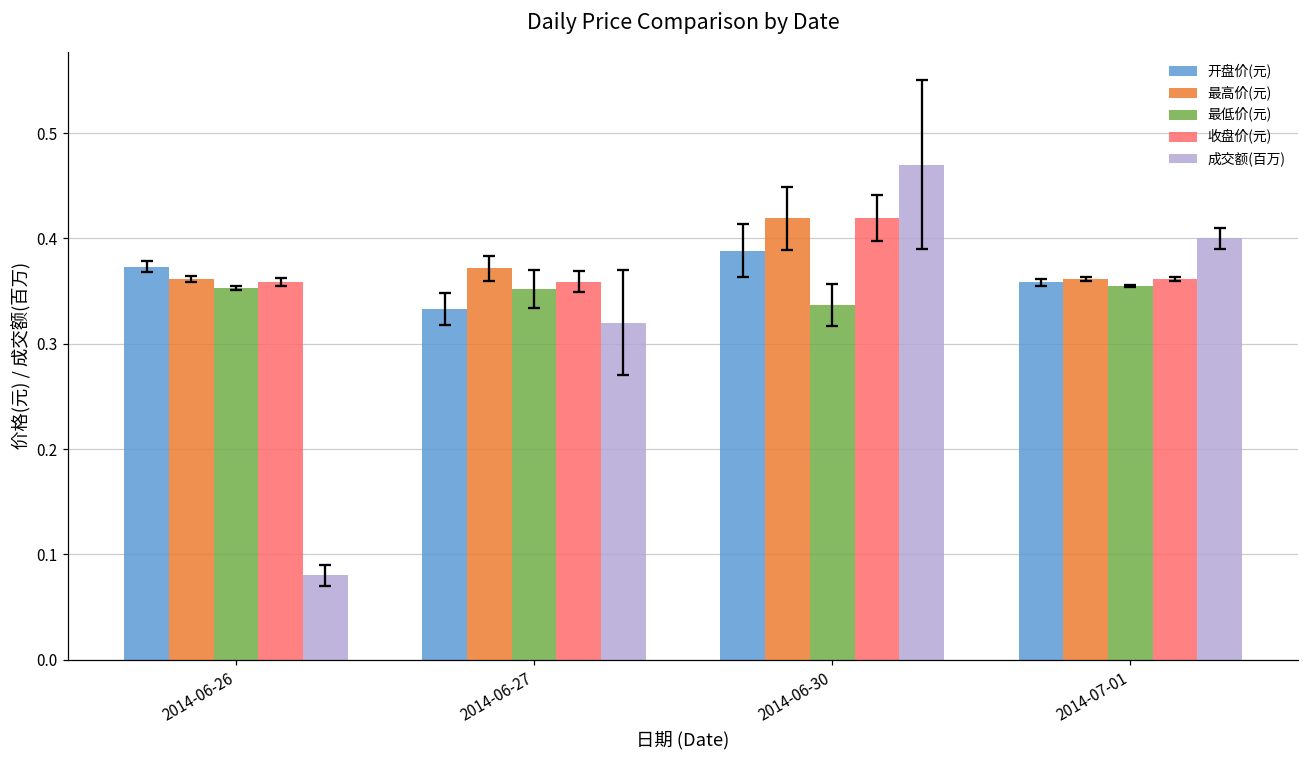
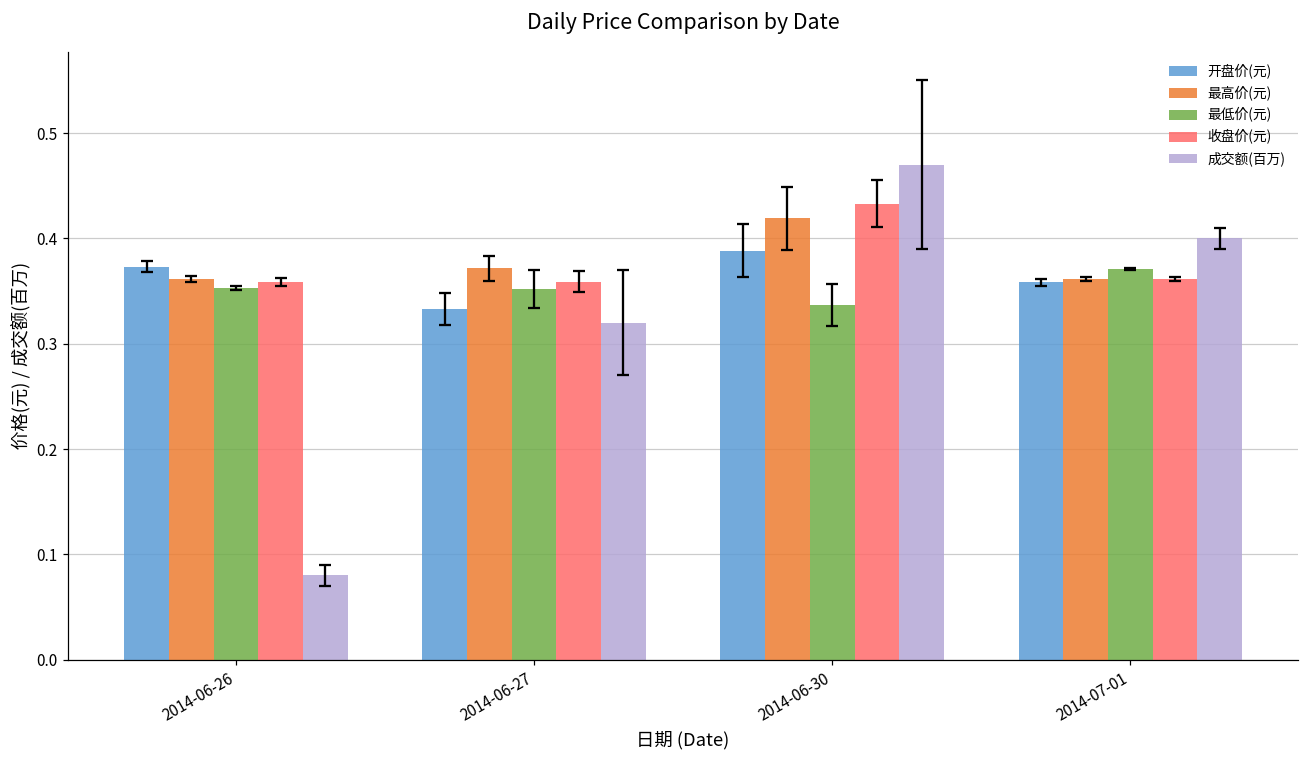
  {
    "开盘价(元)": {
      "2014-06-26": 0.37,
      "2014-06-27": 0.33,
      "2014-06-30": 0.39,
      "2014-07-01": 0.36
    },
    "最高价(元)": {
      "2014-06-26": 0.36,
      "2014-06-27": 0.37,
      "2014-06-30": 0.42,
      "2014-07-01": 0.36
    },
    "最低价(元)": {
      "2014-06-26": 0.35,
      "2014-06-27": 0.35,
      "2014-06-30": 0.34,
-     "2014-07-01": 0.35
+     "2014-07-01": 0.37
    },
    "收盘价(元)": {
      "2014-06-26": 0.36,
      "2014-06-27": 0.36,
-     "2014-06-30": 0.42,
+     "2014-06-30": 0.43,
      "2014-07-01": 0.36
    },
    "成交额(百万)": {
      "2014-06-26": 0.08,
      "2014-06-27": 0.32,
      "2014-06-30": 0.47,
      "2014-07-01": 0.40
    }
  }
